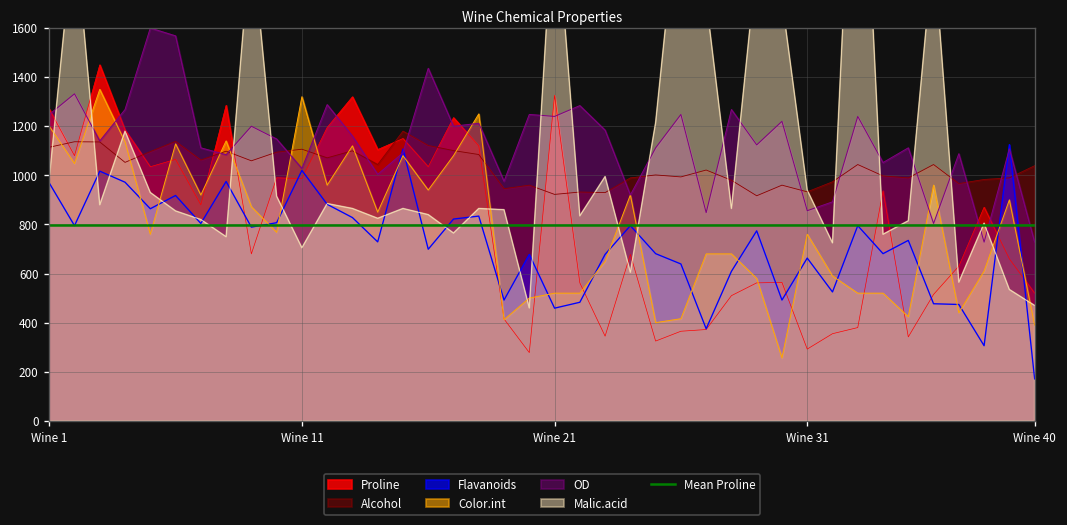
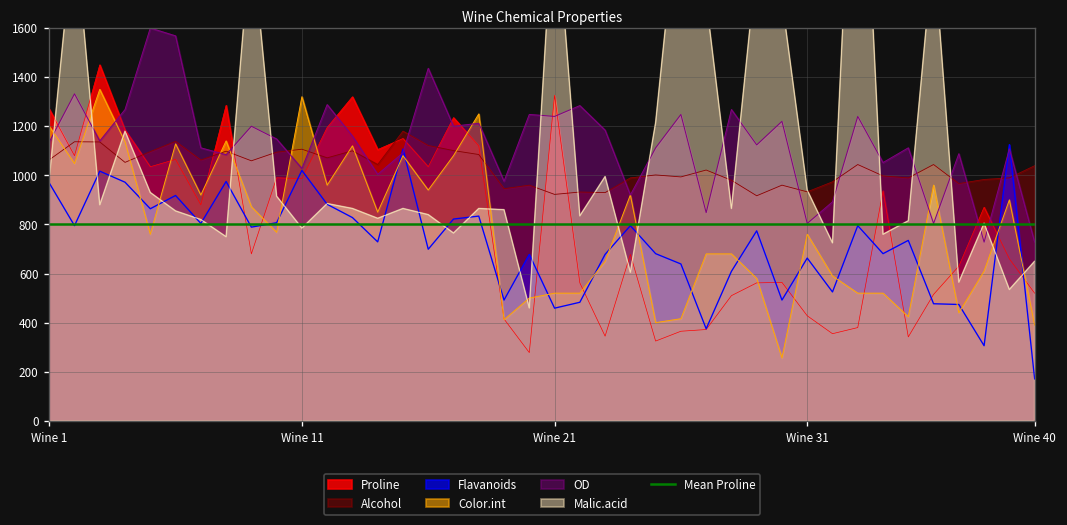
  {
    "Proline": {
      "Wine 1": 1270,
      "Wine 11": 990,
      "Wine 21": 1330,
-     "Wine 31": 290,
+     "Wine 31": 430,
      "Wine 40": 520
    },
    "Alcohol": {
-     "Wine 1": 1110,
+     "Wine 1": 1060,
      "Wine 11": 1110,
      "Wine 21": 920,
      "Wine 40": 1040
    },
    "Flavanoids": {
      "Wine 1": 970,
      "Wine 21": 460,
      "Wine 31": 660,
      "Wine 40": 170
    },
    "Color.int": {
      "Wine 1": 1200,
      "Wine 11": 1320,
      "Wine 21": 520,
      "Wine 31": 760,
      "Wine 40": 390
    },
    "OD": {
-     "Wine 1": 1250,
+     "Wine 1": 1140,
      "Wine 21": 1240,
-     "Wine 31": 860,
+     "Wine 31": 800,
      "Wine 40": 730
    },
    "Malic.acid": {
      "Wine 1": 990,
-     "Wine 11": 710,
-     "Wine 40": 470
+     "Wine 11": 790,
+     "Wine 40": 650
    }
  }
